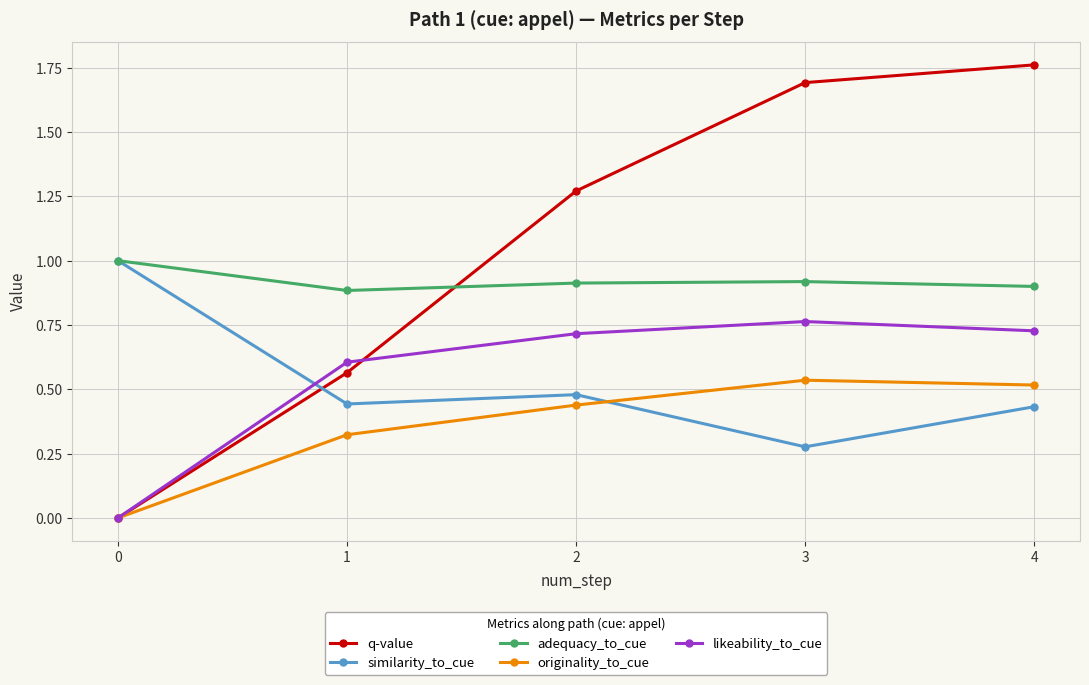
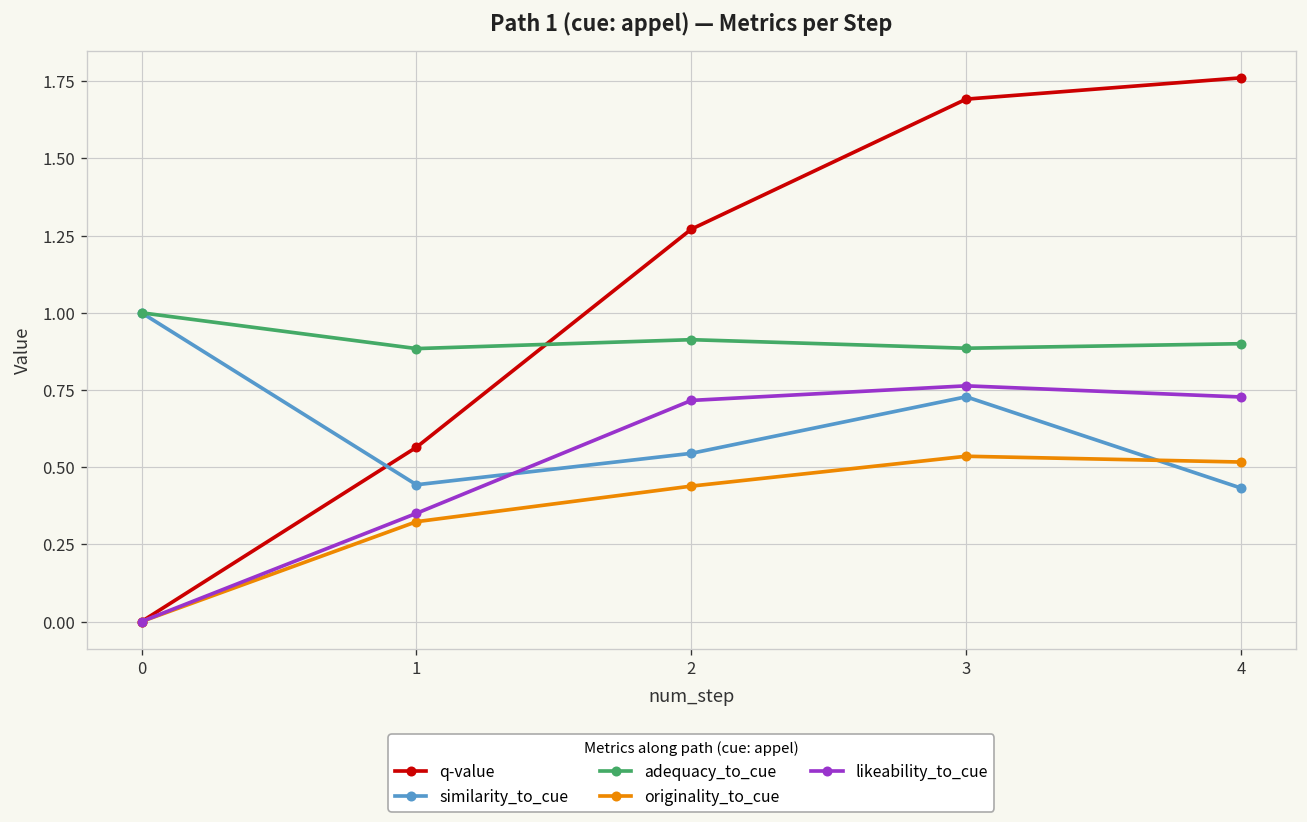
  {
    "q-value": {
      "1": 0.56,
      "2": 1.27,
      "3": 1.69,
      "4": 1.76
    },
    "similarity_to_cue": {
      "1": 0.44,
-     "2": 0.48,
-     "3": 0.28,
+     "2": 0.54,
+     "3": 0.73,
      "4": 0.43
    },
    "adequacy_to_cue": {
      "1": 0.88,
      "2": 0.91,
-     "3": 0.92,
+     "3": 0.89,
      "4": 0.90
    },
    "originality_to_cue": {
      "1": 0.32,
      "2": 0.44,
      "3": 0.54,
      "4": 0.52
    },
    "likeability_to_cue": {
-     "1": 0.61,
+     "1": 0.35,
      "2": 0.72,
      "3": 0.76,
      "4": 0.73
    }
  }
